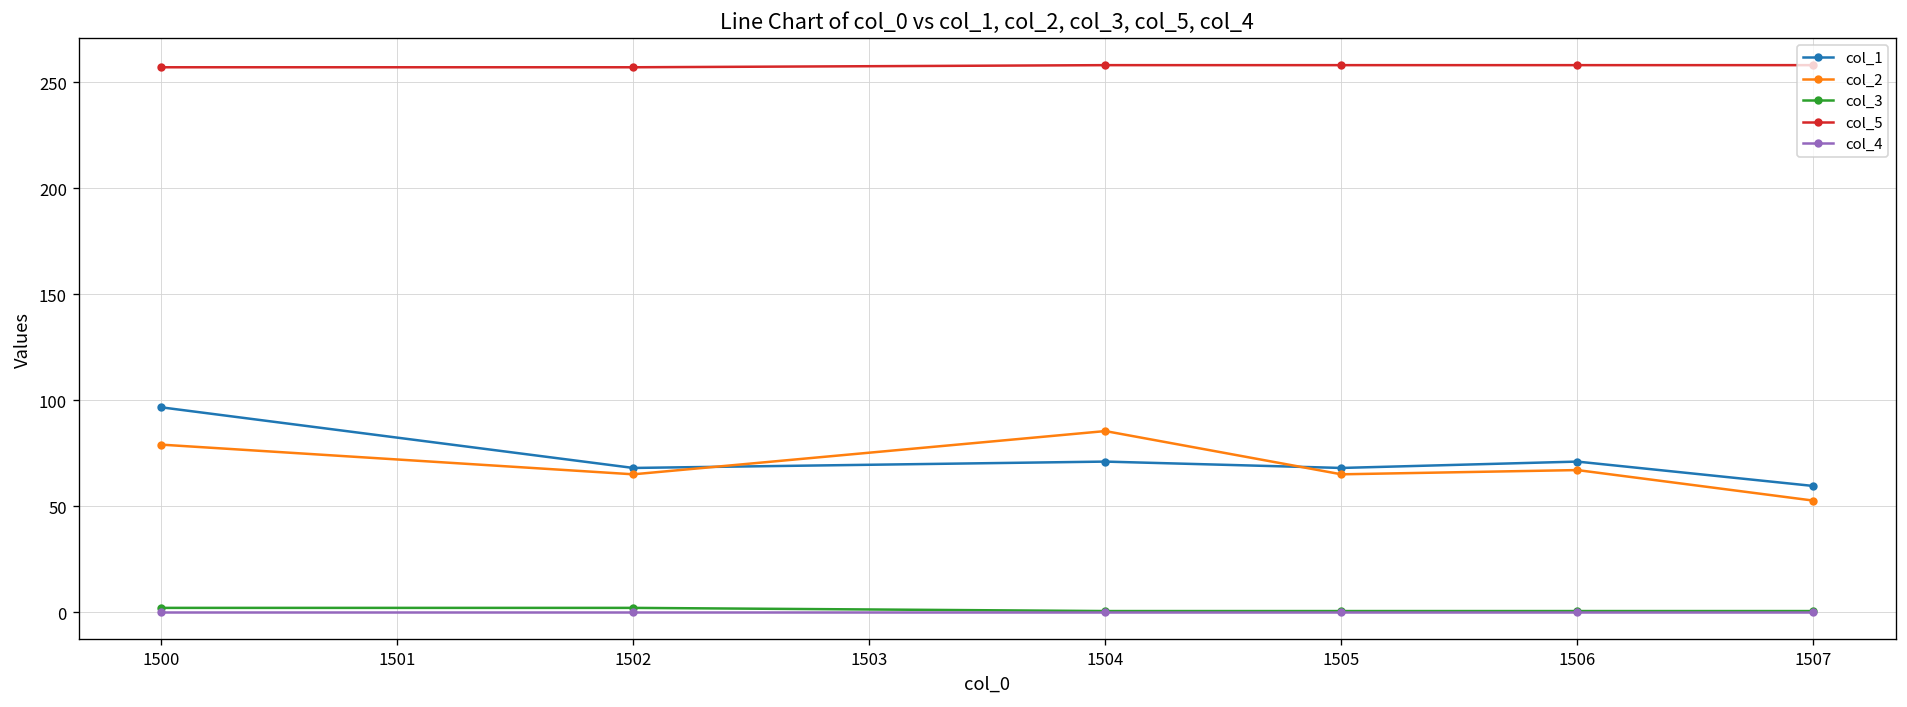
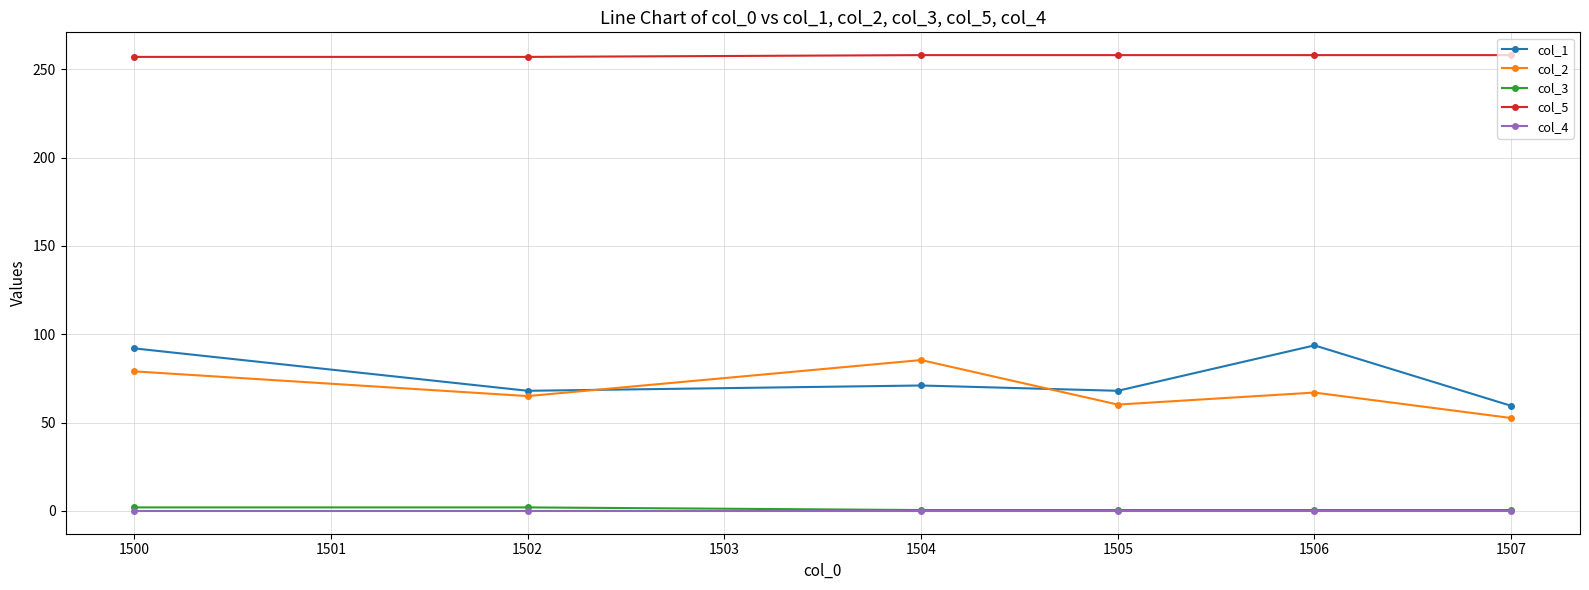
  {
    "col_1": {
-     "1500": 97,
+     "1500": 92,
      "1502": 68,
      "1504": 71,
      "1505": 68,
-     "1506": 71,
+     "1506": 94,
      "1507": 60
    },
    "col_2": {
      "1500": 79,
      "1502": 65,
      "1504": 85,
-     "1505": 65,
+     "1505": 60,
      "1506": 67,
      "1507": 53
    },
    "col_3": {
      "1500": 2,
      "1502": 2
    },
    "col_5": {
      "1500": 257,
      "1502": 257,
      "1504": 258,
      "1505": 258,
      "1506": 258
    },
    "col_4": {
      "1500": 0,
      "1502": 0
    }
  }
